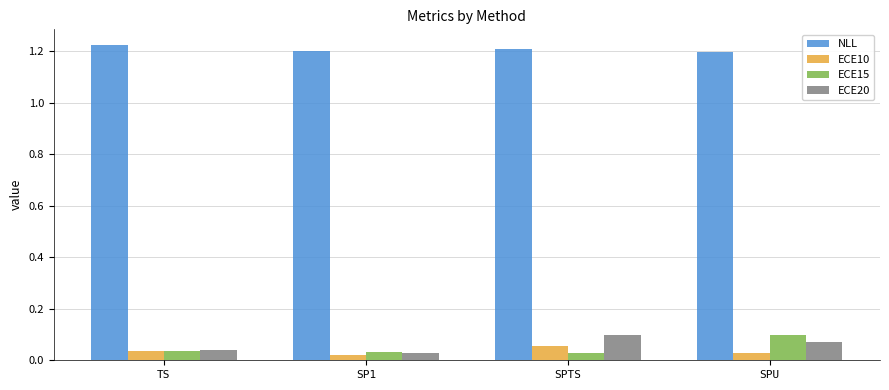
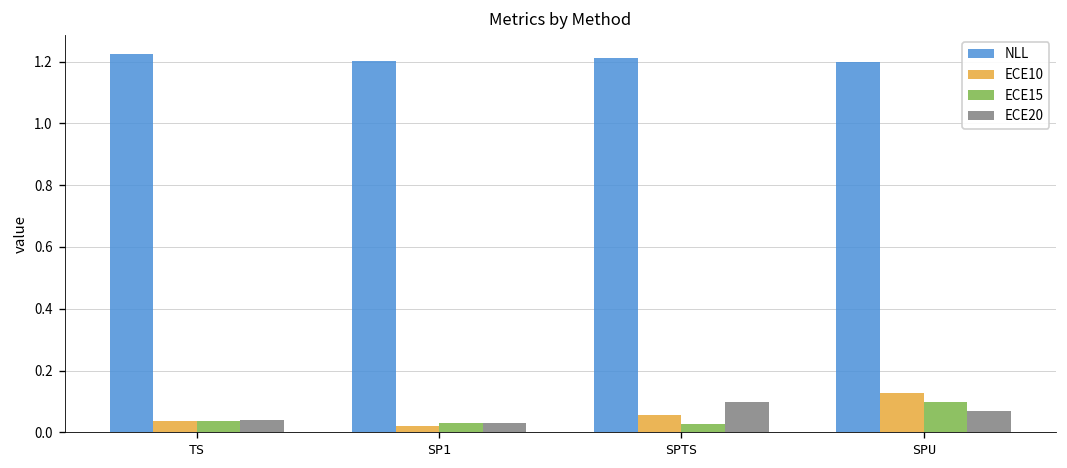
  {
    "NLL": {
      "TS": 1.22,
      "SP1": 1.20,
      "SPTS": 1.21,
      "SPU": 1.20
    },
    "ECE10": {
      "TS": 0.04,
      "SP1": 0.02,
      "SPTS": 0.06,
-     "SPU": 0.03
+     "SPU": 0.13
    },
    "ECE15": {
      "TS": 0.04,
      "SP1": 0.03,
      "SPTS": 0.03,
      "SPU": 0.10
    },
    "ECE20": {
      "TS": 0.04,
      "SP1": 0.03,
      "SPTS": 0.10,
      "SPU": 0.07
    }
  }
